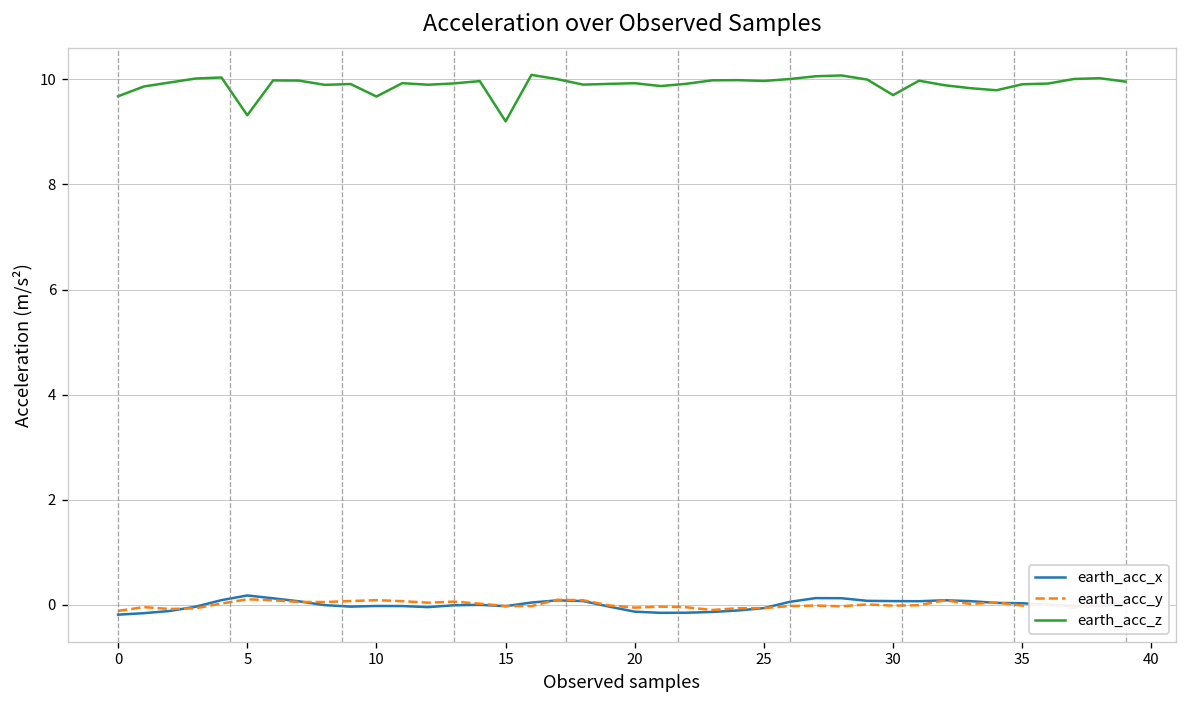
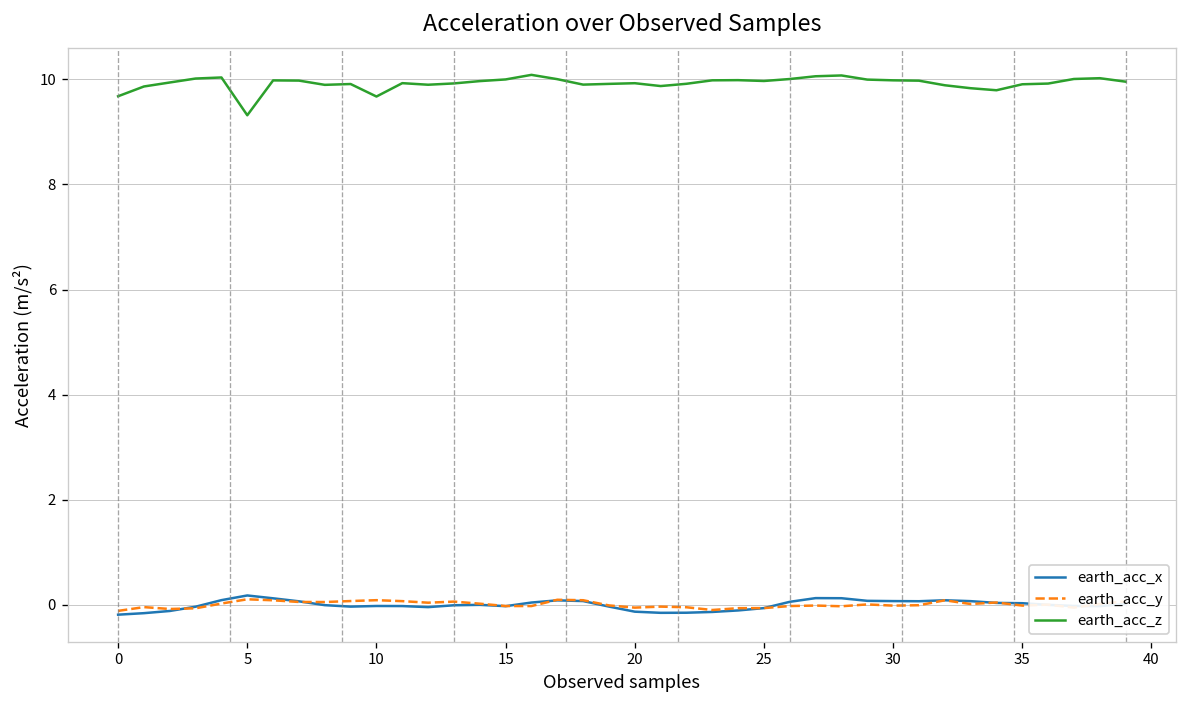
  {
    "earth_acc_x": {
      "0": -0.2,
      "5": 0.2,
      "10": 0.0,
      "20": -0.1,
      "30": 0.1
    },
    "earth_acc_y": {
      "0": -0.1,
      "5": 0.1,
      "10": 0.1,
      "20": -0.1,
      "30": 0.0
    },
    "earth_acc_z": {
      "0": 9.7,
      "5": 9.3,
      "10": 9.7,
-     "15": 9.2,
+     "15": 10.0,
      "20": 9.9,
      "25": 10.0,
-     "30": 9.7,
+     "30": 10.0,
      "35": 9.9
    }
  }
